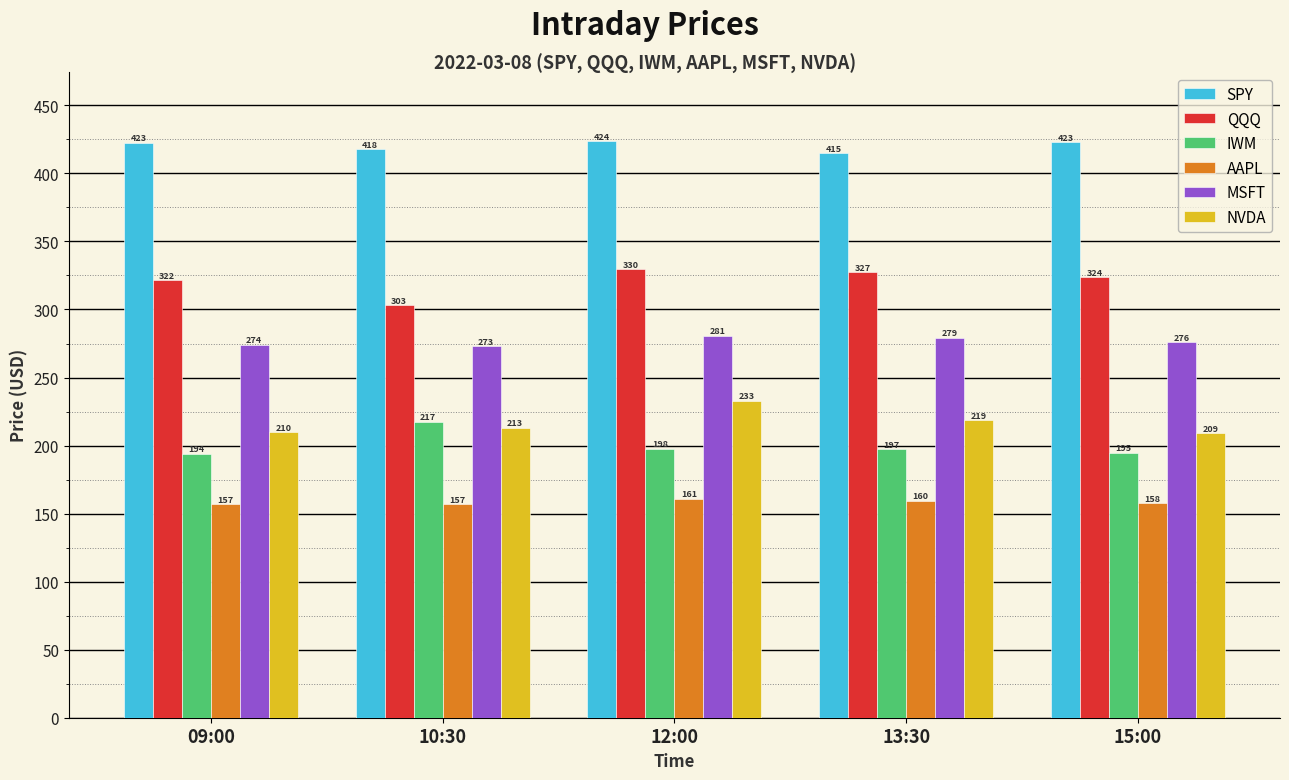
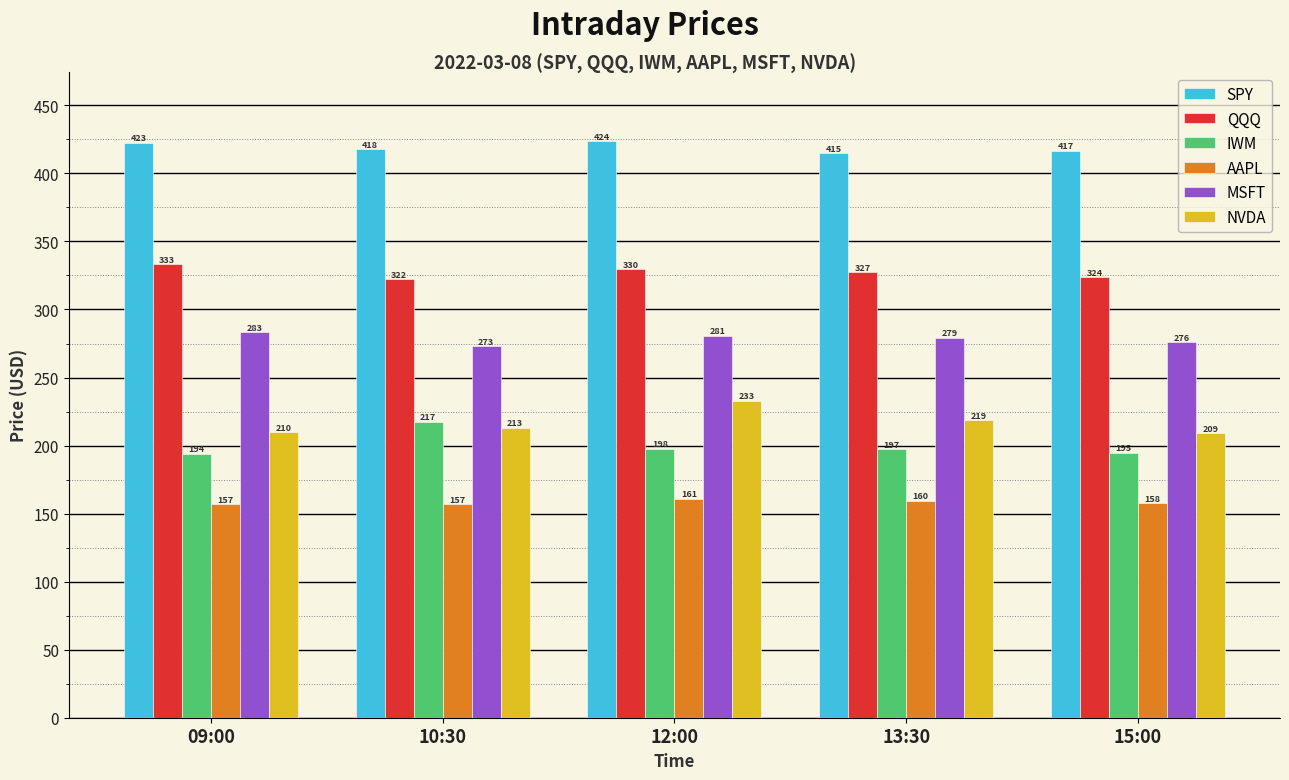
  {
    "SPY": {
      "09:00": 423,
      "10:30": 418,
      "12:00": 424,
      "13:30": 415,
-     "15:00": 423
+     "15:00": 417
    },
    "QQQ": {
-     "09:00": 322,
-     "10:30": 303,
+     "09:00": 333,
+     "10:30": 322,
      "12:00": 330,
      "13:30": 327,
      "15:00": 324
    },
    "IWM": {
      "09:00": 194,
      "10:30": 217,
      "12:00": 198,
      "13:30": 197,
      "15:00": 195
    },
    "AAPL": {
      "09:00": 157,
      "10:30": 157,
      "12:00": 161,
      "13:30": 160,
      "15:00": 158
    },
    "MSFT": {
-     "09:00": 274,
+     "09:00": 283,
      "10:30": 273,
      "12:00": 281,
      "13:30": 279,
      "15:00": 276
    },
    "NVDA": {
      "09:00": 210,
      "10:30": 213,
      "12:00": 233,
      "13:30": 219,
      "15:00": 209
    }
  }
